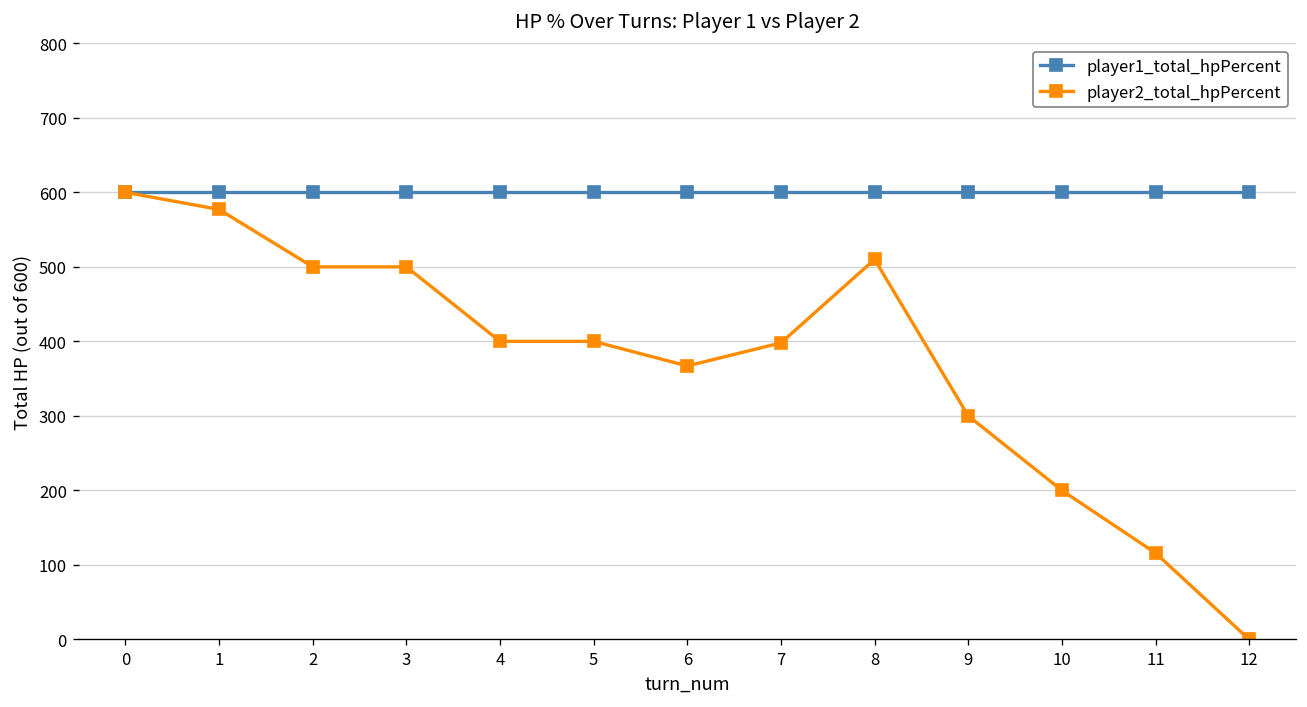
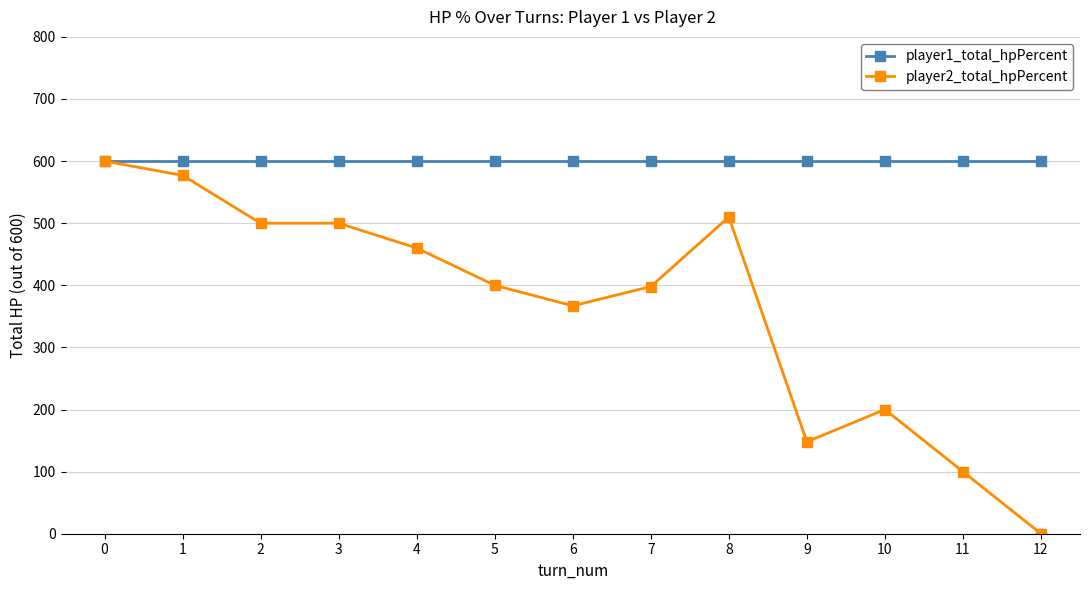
  {
    "player1_total_hpPercent": {
      "1": 600,
      "2": 600,
      "3": 600,
      "4": 600,
      "5": 600,
      "6": 600,
      "7": 600,
      "8": 600,
      "9": 600,
      "10": 600,
      "11": 600,
      "12": 600
    },
    "player2_total_hpPercent": {
      "1": 580,
      "2": 500,
      "3": 500,
-     "4": 400,
+     "4": 460,
      "5": 400,
      "6": 370,
      "7": 400,
      "8": 510,
-     "9": 300,
+     "9": 150,
      "10": 200,
-     "11": 120,
+     "11": 100,
      "12": 0
    }
  }
